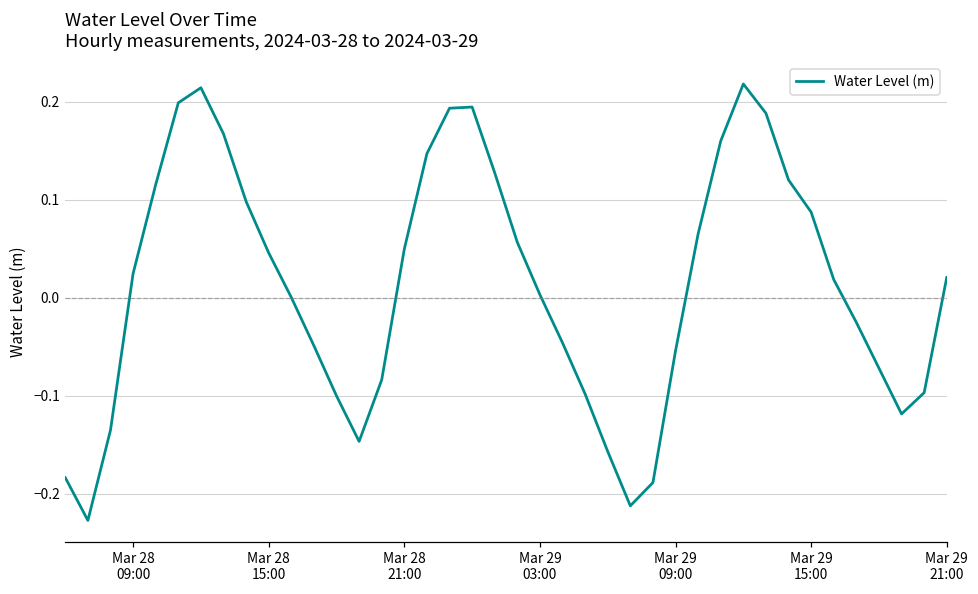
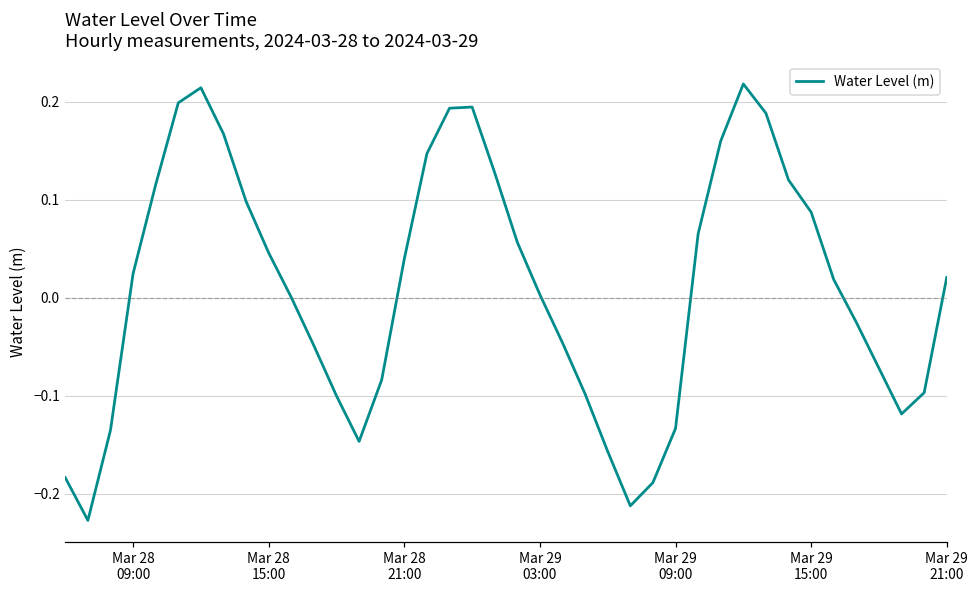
  {
    "Mar 28 09:00": 0.02,
    "Mar 28 15:00": 0.05,
-   "Mar 28 21:00": 0.05,
+   "Mar 28 21:00": 0.04,
    "Mar 29 03:00": 0.00,
-   "Mar 29 09:00": -0.05,
+   "Mar 29 09:00": -0.13,
    "Mar 29 15:00": 0.09,
    "Mar 29 21:00": 0.02
  }
